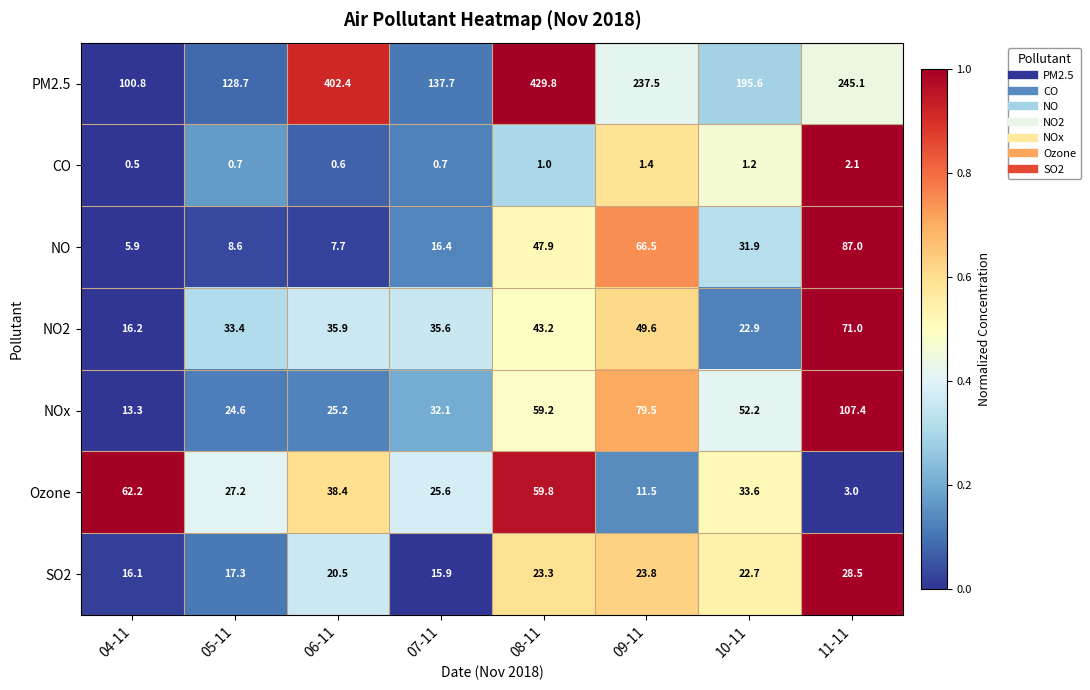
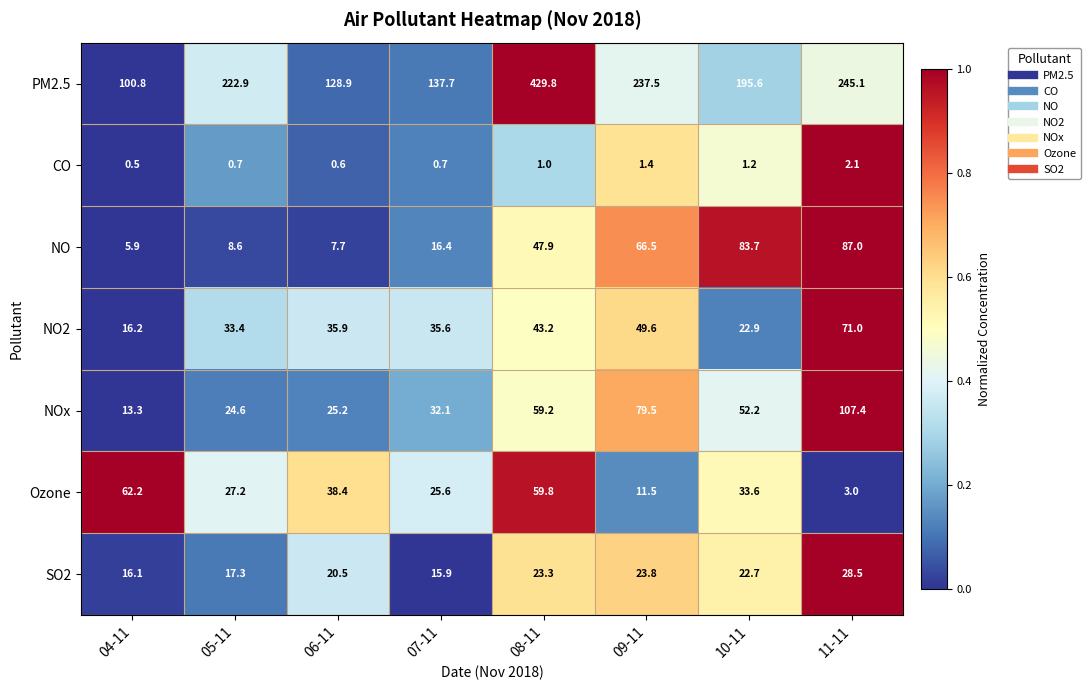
  {
    "PM2.5": {
      "04-11": 100.8,
-     "05-11": 128.7,
-     "06-11": 402.4,
+     "05-11": 222.9,
+     "06-11": 128.9,
      "07-11": 137.7,
      "08-11": 429.8,
      "09-11": 237.5,
      "10-11": 195.6,
      "11-11": 245.1
    },
    "CO": {
      "04-11": 0.5,
      "05-11": 0.7,
      "06-11": 0.6,
      "07-11": 0.7,
      "08-11": 1.0,
      "09-11": 1.4,
      "10-11": 1.2,
      "11-11": 2.1
    },
    "NO": {
      "04-11": 5.9,
      "05-11": 8.6,
      "06-11": 7.7,
      "07-11": 16.4,
      "08-11": 47.9,
      "09-11": 66.5,
-     "10-11": 31.9,
+     "10-11": 83.7,
      "11-11": 87.0
    },
    "NO2": {
      "04-11": 16.2,
      "05-11": 33.4,
      "06-11": 35.9,
      "07-11": 35.6,
      "08-11": 43.2,
      "09-11": 49.6,
      "10-11": 22.9,
      "11-11": 71.0
    },
    "NOx": {
      "04-11": 13.3,
      "05-11": 24.6,
      "06-11": 25.2,
      "07-11": 32.1,
      "08-11": 59.2,
      "09-11": 79.5,
      "10-11": 52.2,
      "11-11": 107.4
    },
    "Ozone": {
      "04-11": 62.2,
      "05-11": 27.2,
      "06-11": 38.4,
      "07-11": 25.6,
      "08-11": 59.8,
      "09-11": 11.5,
      "10-11": 33.6,
      "11-11": 3.0
    },
    "SO2": {
      "04-11": 16.1,
      "05-11": 17.3,
      "06-11": 20.5,
      "07-11": 15.9,
      "08-11": 23.3,
      "09-11": 23.8,
      "10-11": 22.7,
      "11-11": 28.5
    }
  }
